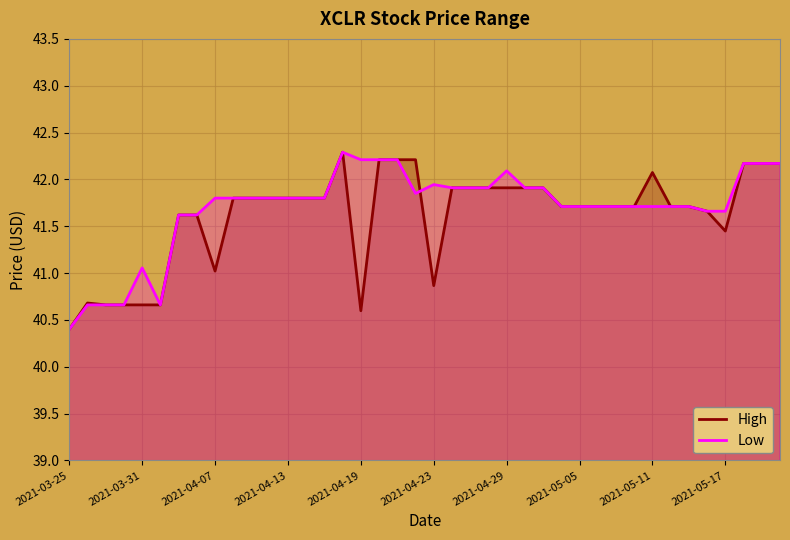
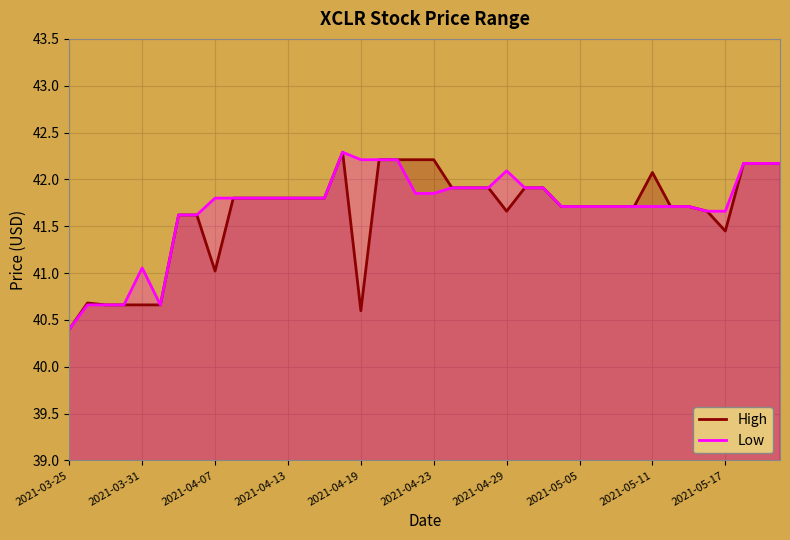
  {
    "High": {
      "2021-03-31": 40.7,
      "2021-04-07": 41.0,
      "2021-04-19": 40.6,
-     "2021-04-23": 40.9,
-     "2021-04-29": 41.9,
+     "2021-04-23": 42.2,
+     "2021-04-29": 41.7,
      "2021-05-11": 42.1,
      "2021-05-17": 41.4
    },
    "Low": {
      "2021-03-31": 41.1,
      "2021-04-07": 41.8,
      "2021-04-19": 42.2,
-     "2021-04-23": 41.9,
+     "2021-04-23": 41.8,
      "2021-04-29": 42.1,
      "2021-05-11": 41.7,
      "2021-05-17": 41.7
    }
  }
